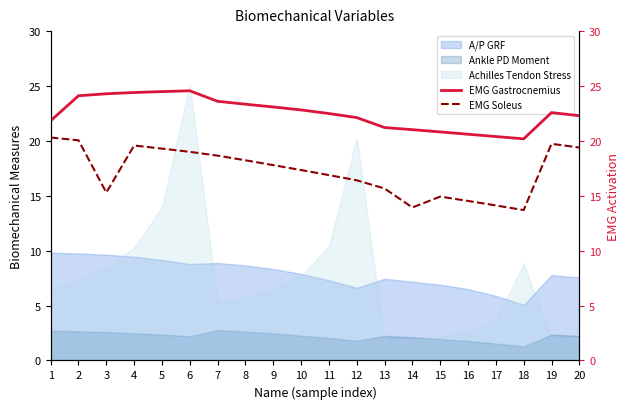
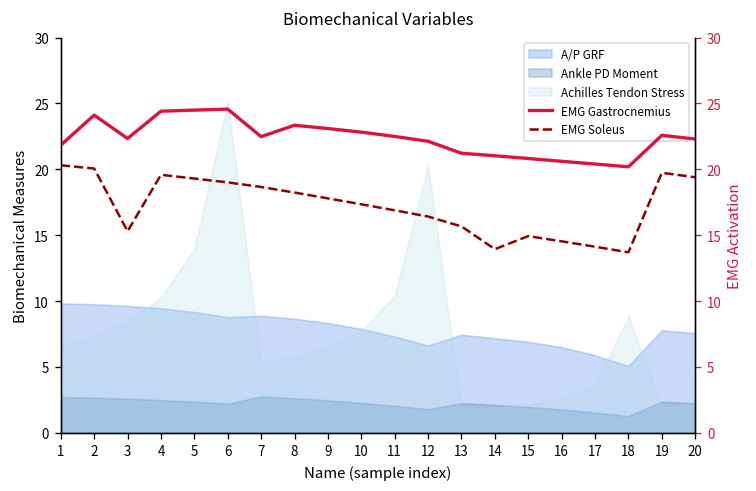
  {
    "Achilles Tendon Stress": {
      "1": 6.6,
      "2": 7.3,
      "3": 8.4,
      "4": 10.3,
      "5": 14.0,
      "6": 25.1,
      "7": 5.3,
      "8": 5.7,
      "9": 6.5,
      "11": 10.4,
      "12": 20.3,
      "13": 1.7,
      "16": 2.6,
      "17": 3.6,
      "18": 8.8,
      "19": 1.9
    },
    "EMG Gastrocnemius": {
      "1": 21.8,
      "2": 24.1,
-     "3": 24.3,
+     "3": 22.3,
      "4": 24.4,
      "5": 24.5,
      "6": 24.6,
-     "7": 23.6,
+     "7": 22.5,
      "8": 23.3,
      "9": 23.1,
      "10": 22.8,
      "11": 22.5,
      "12": 22.1,
      "13": 21.2,
      "14": 21.0,
      "15": 20.8,
      "16": 20.6,
      "17": 20.4,
      "18": 20.2,
      "20": 22.3
    },
    "EMG Soleus": {
      "1": 20.3,
      "2": 20.1,
      "3": 15.3,
      "4": 19.6,
      "5": 19.3,
      "6": 19.0,
      "7": 18.7,
      "8": 18.2,
      "9": 17.8,
      "10": 17.3,
      "11": 16.9,
      "12": 16.4,
      "13": 15.7,
      "14": 13.9,
      "15": 14.9,
      "16": 14.5,
      "17": 14.1,
      "18": 13.7,
      "19": 19.7,
      "20": 19.4
    }
  }
